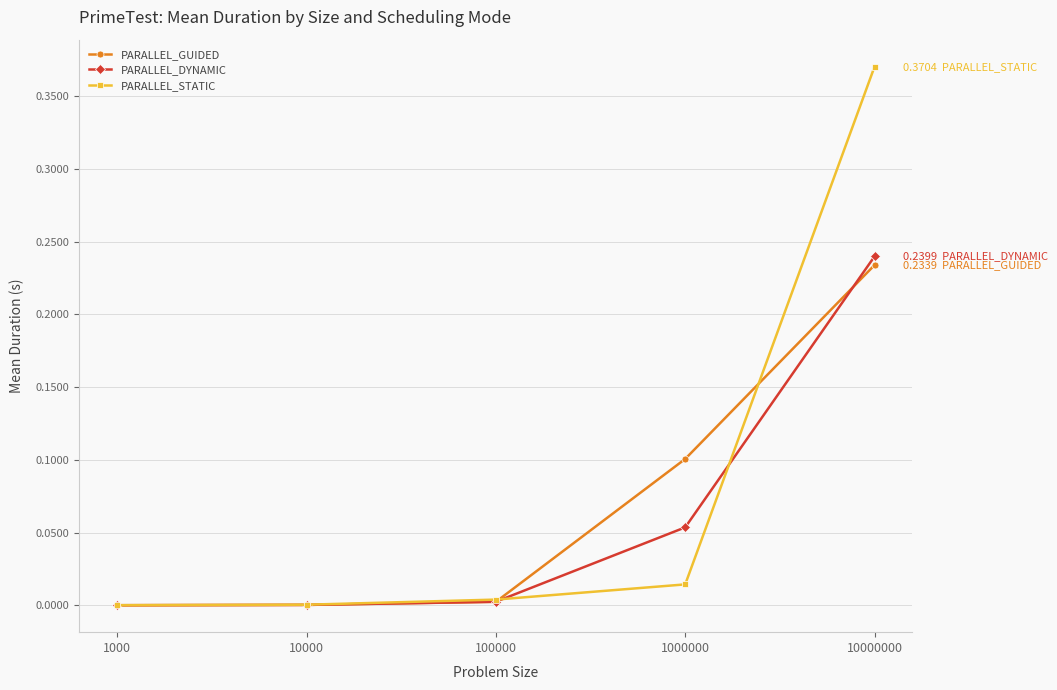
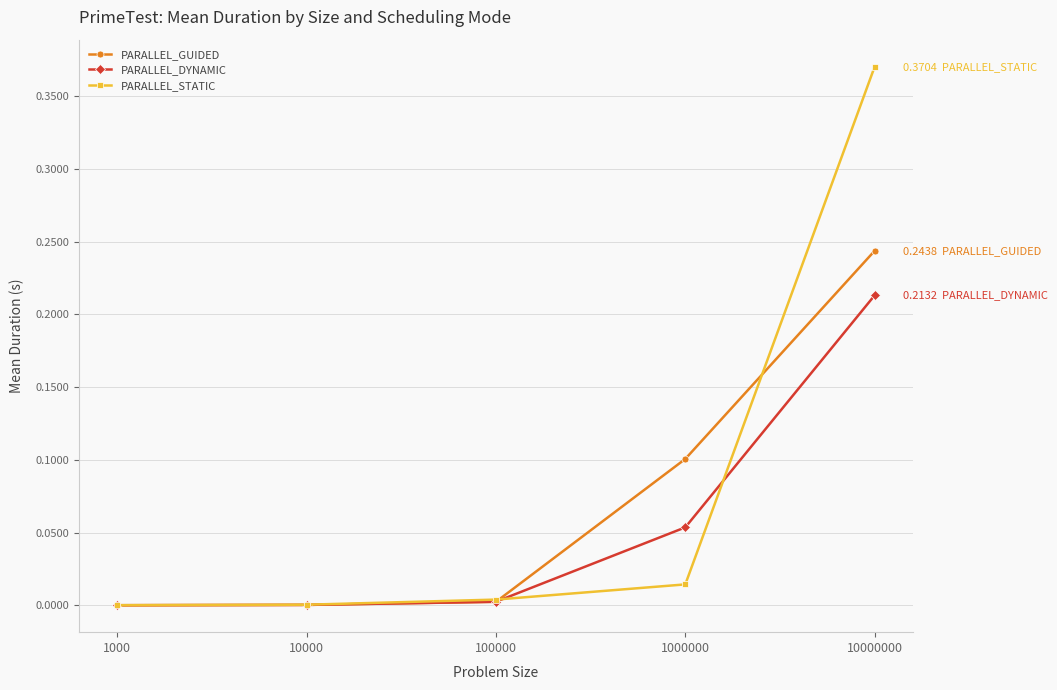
  {
    "PARALLEL_GUIDED": {
-     "10000000": 0.2339
+     "10000000": 0.2438
    },
    "PARALLEL_DYNAMIC": {
-     "10000000": 0.2399
+     "10000000": 0.2132
    },
    "PARALLEL_STATIC": {
      "1000000": 0.014,
      "10000000": 0.370
    }
  }
